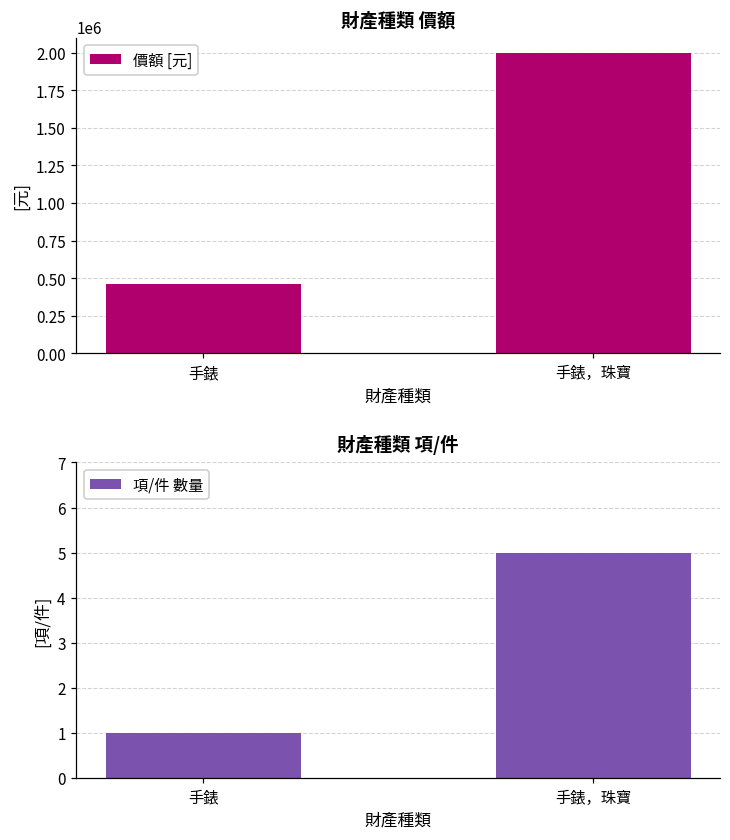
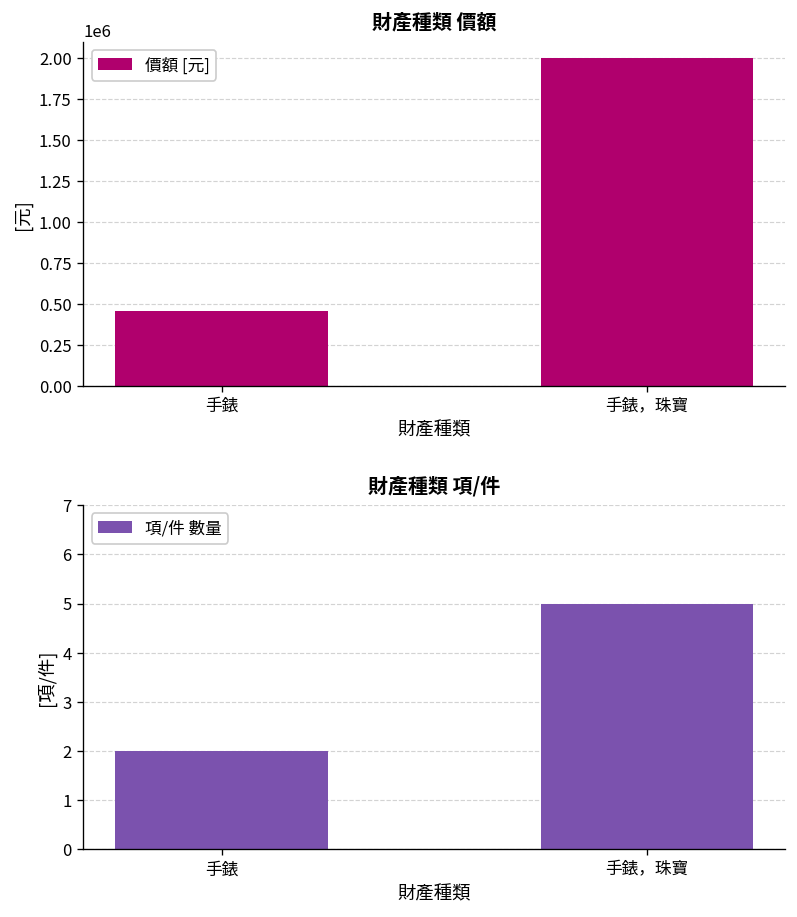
  {
    "財產種類 價額": {
      "手錶": 460000,
      "手錶，珠寶": 2000000
    },
    "財產種類 項/件": {
-     "手錶": 1,
+     "手錶": 2,
      "手錶，珠寶": 5
    }
  }
